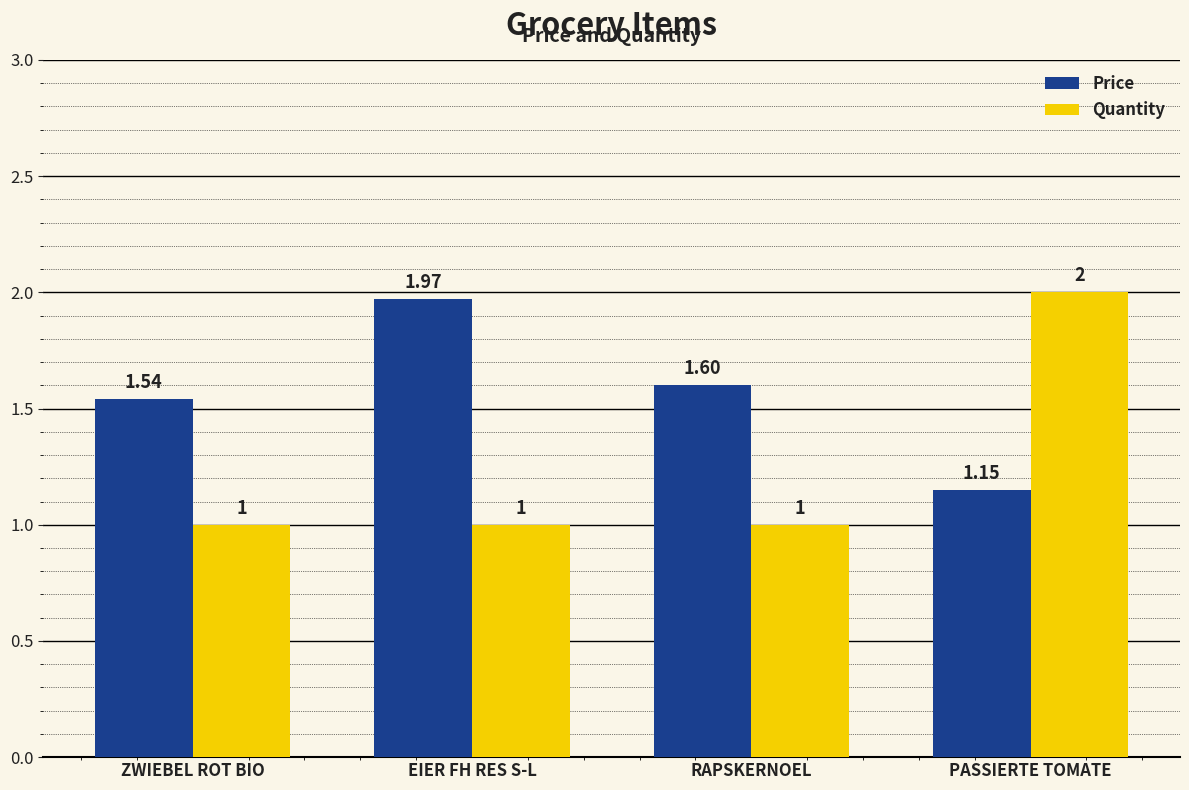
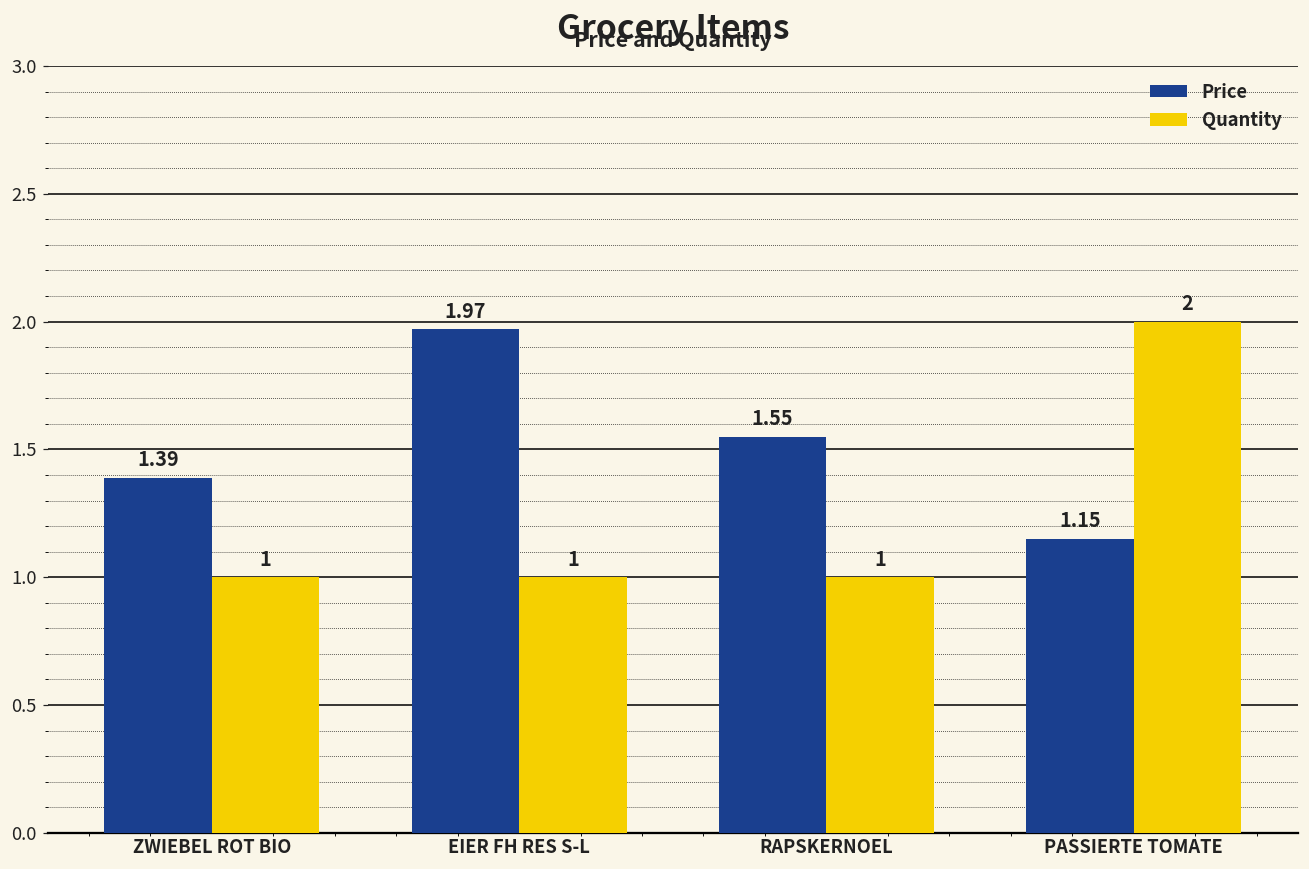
  {
    "Price": {
-     "ZWIEBEL ROT BIO": 1.54,
+     "ZWIEBEL ROT BIO": 1.39,
      "EIER FH RES S-L": 1.97,
-     "RAPSKERNOEL": 1.60,
+     "RAPSKERNOEL": 1.55,
      "PASSIERTE TOMATE": 1.15
    },
    "Quantity": {
      "ZWIEBEL ROT BIO": 1,
      "EIER FH RES S-L": 1,
      "RAPSKERNOEL": 1,
      "PASSIERTE TOMATE": 2
    }
  }
